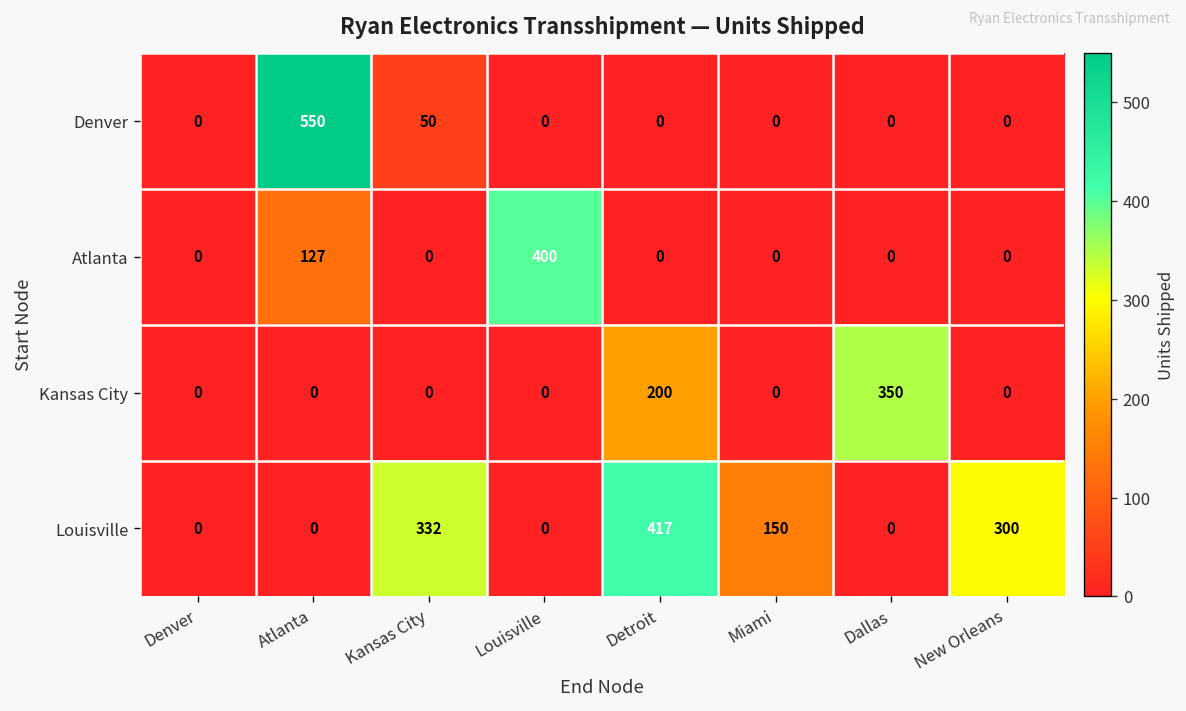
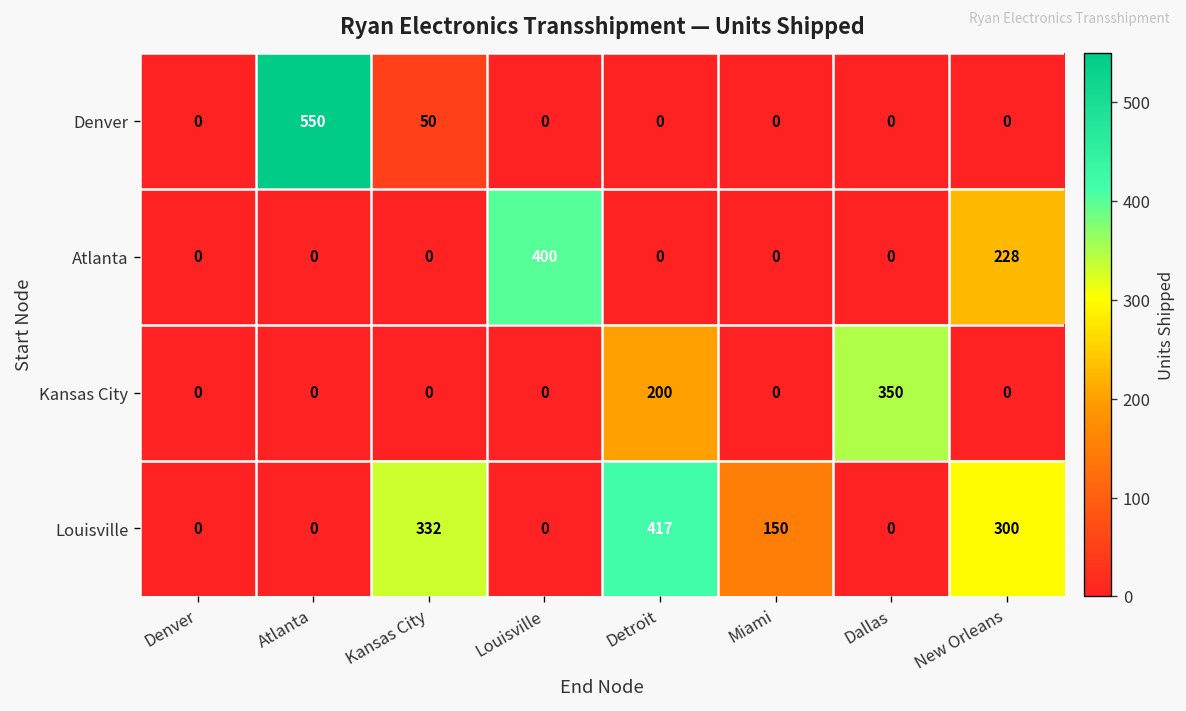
  {
    "Denver": {
      "Denver": 0,
      "Atlanta": 550,
      "Kansas City": 50,
      "Louisville": 0,
      "Detroit": 0,
      "Miami": 0,
      "Dallas": 0,
      "New Orleans": 0
    },
    "Atlanta": {
      "Denver": 0,
-     "Atlanta": 127,
+     "Atlanta": 0,
      "Kansas City": 0,
      "Louisville": 400,
      "Detroit": 0,
      "Miami": 0,
      "Dallas": 0,
-     "New Orleans": 0
+     "New Orleans": 228
    },
    "Kansas City": {
      "Denver": 0,
      "Atlanta": 0,
      "Kansas City": 0,
      "Louisville": 0,
      "Detroit": 200,
      "Miami": 0,
      "Dallas": 350,
      "New Orleans": 0
    },
    "Louisville": {
      "Denver": 0,
      "Atlanta": 0,
      "Kansas City": 332,
      "Louisville": 0,
      "Detroit": 417,
      "Miami": 150,
      "Dallas": 0,
      "New Orleans": 300
    }
  }
